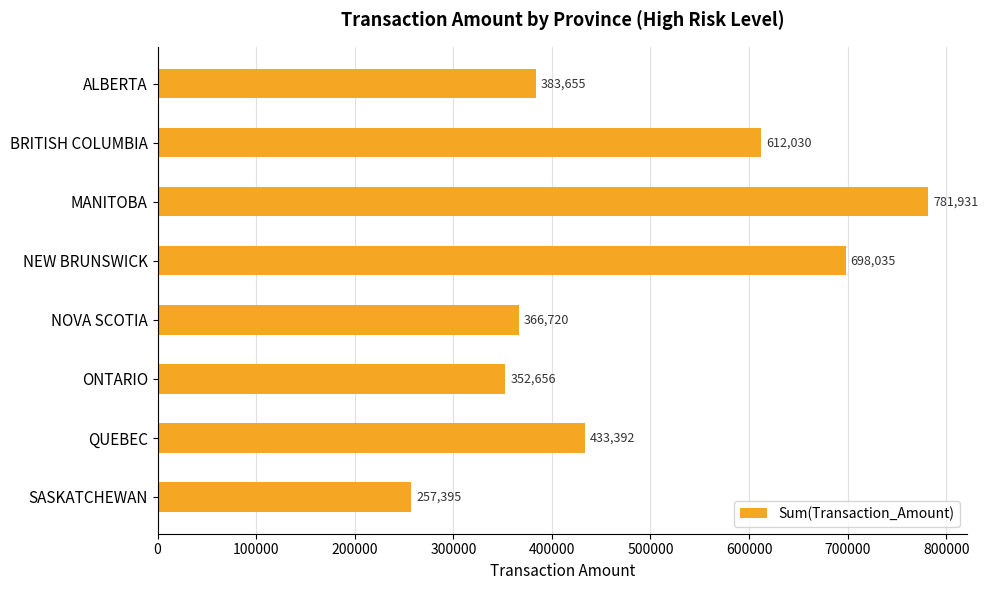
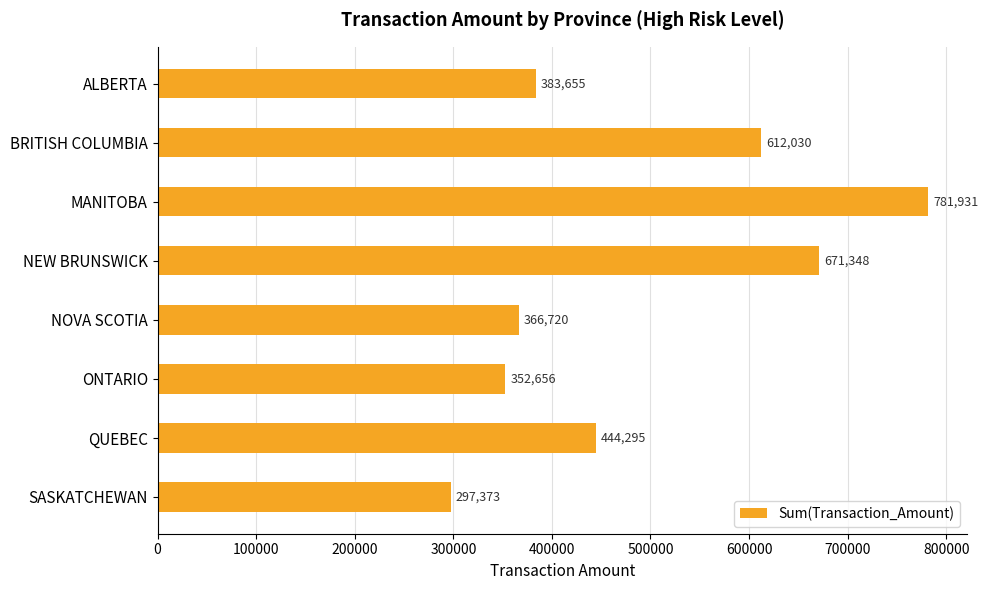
  {
    "ALBERTA": "383,655",
    "BRITISH COLUMBIA": "612,030",
    "MANITOBA": "781,931",
-   "NEW BRUNSWICK": "698,035",
+   "NEW BRUNSWICK": "671,348",
    "NOVA SCOTIA": "366,720",
    "ONTARIO": "352,656",
-   "QUEBEC": "433,392",
-   "SASKATCHEWAN": "257,395"
+   "QUEBEC": "444,295",
+   "SASKATCHEWAN": "297,373"
  }
